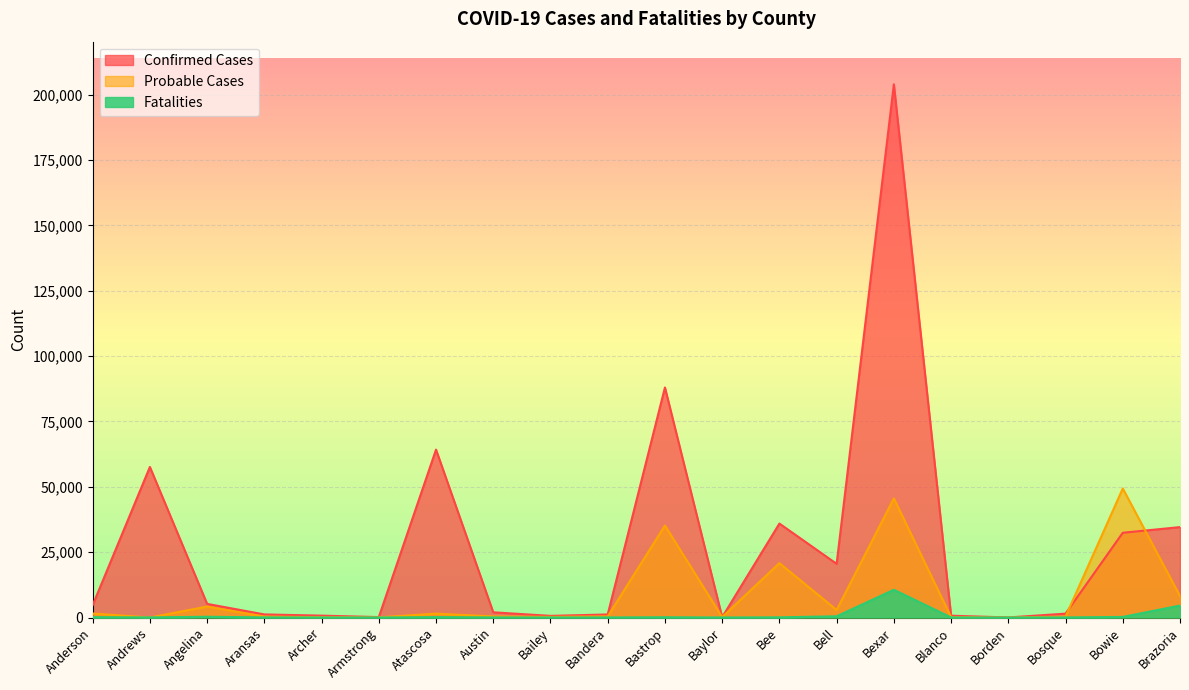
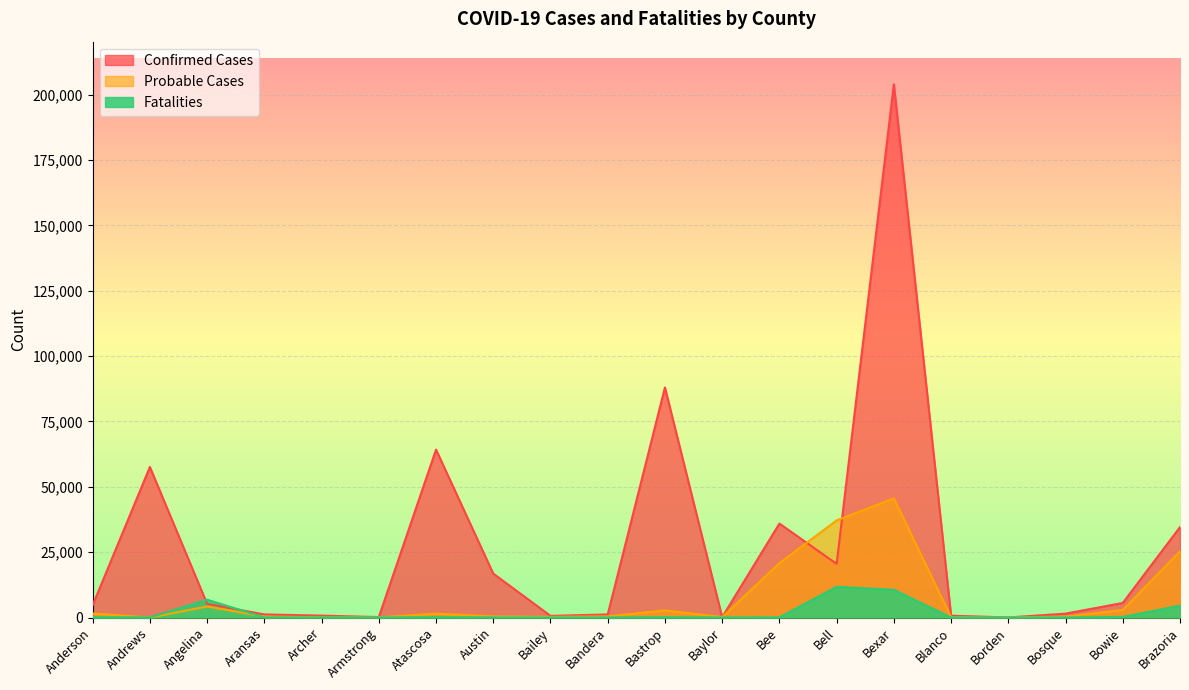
  {
    "Confirmed Cases": {
      "Anderson": "5,000",
      "Andrews": "58,000",
      "Angelina": "5,000",
      "Atascosa": "64,000",
-     "Austin": "2,000",
+     "Austin": "17,000",
      "Bastrop": "88,000",
      "Bee": "36,000",
      "Bell": "21,000",
      "Bexar": "204,000",
      "Bosque": "1,000",
-     "Bowie": "32,000",
+     "Bowie": "6,000",
      "Brazoria": "35,000"
    },
    "Probable Cases": {
      "Anderson": "2,000",
      "Angelina": "4,000",
      "Atascosa": "1,000",
-     "Bastrop": "35,000",
+     "Bastrop": "3,000",
      "Bee": "21,000",
-     "Bell": "3,000",
+     "Bell": "37,000",
      "Bexar": "46,000",
-     "Bowie": "49,000",
-     "Brazoria": "8,000"
+     "Bowie": "3,000",
+     "Brazoria": "25,000"
    },
    "Fatalities": {
      "Anderson": "0",
-     "Angelina": "0",
+     "Angelina": "7,000",
      "Atascosa": "0",
      "Bastrop": "0",
      "Bee": "0",
-     "Bell": "0",
+     "Bell": "12,000",
      "Bexar": "11,000",
      "Bowie": "0",
      "Brazoria": "5,000"
    }
  }
